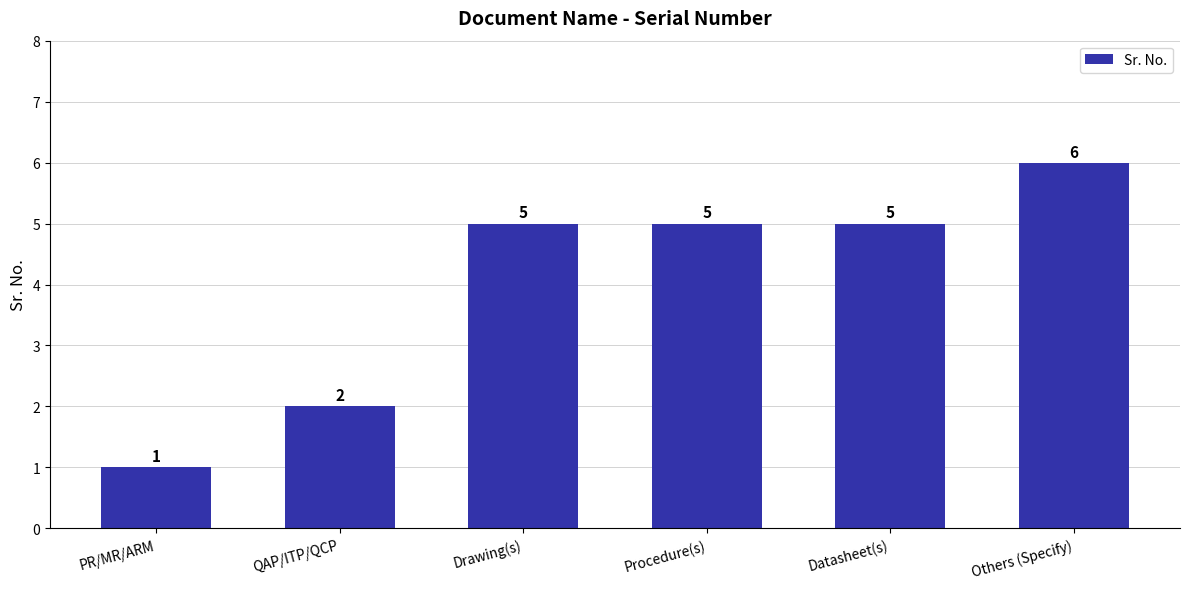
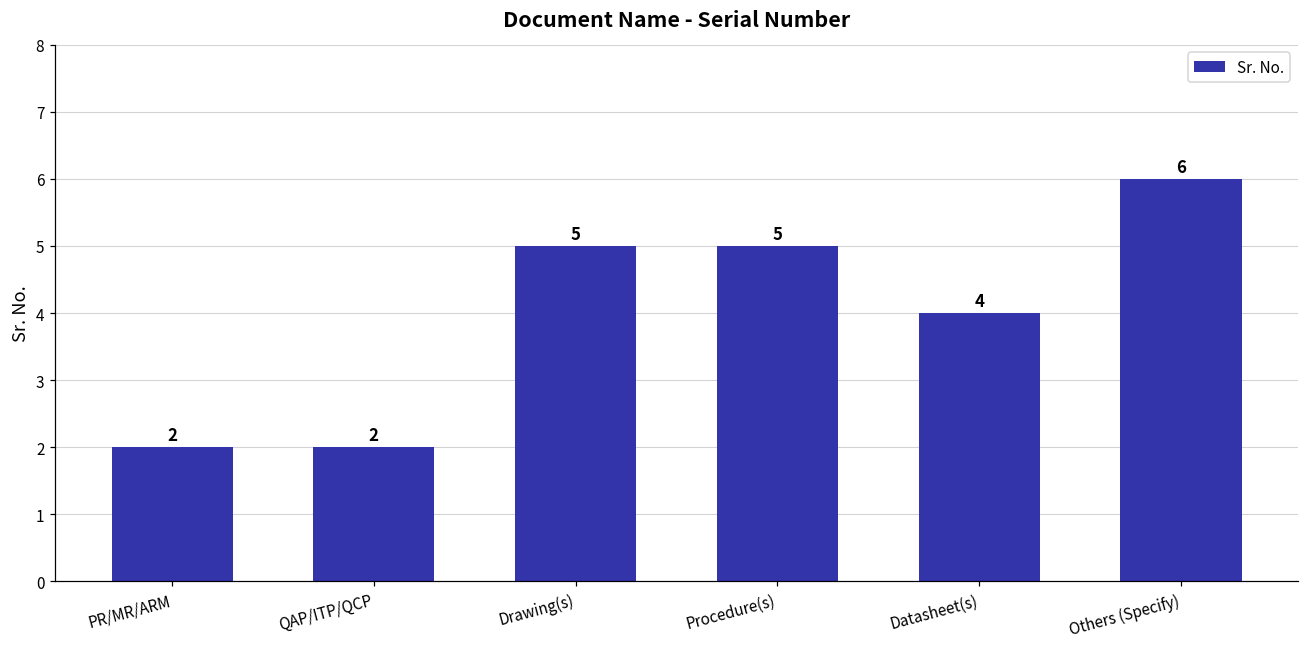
  {
-   "PR/MR/ARM": 1,
+   "PR/MR/ARM": 2,
    "QAP/ITP/QCP": 2,
    "Drawing(s)": 5,
    "Procedure(s)": 5,
-   "Datasheet(s)": 5,
+   "Datasheet(s)": 4,
    "Others (Specify)": 6
  }
